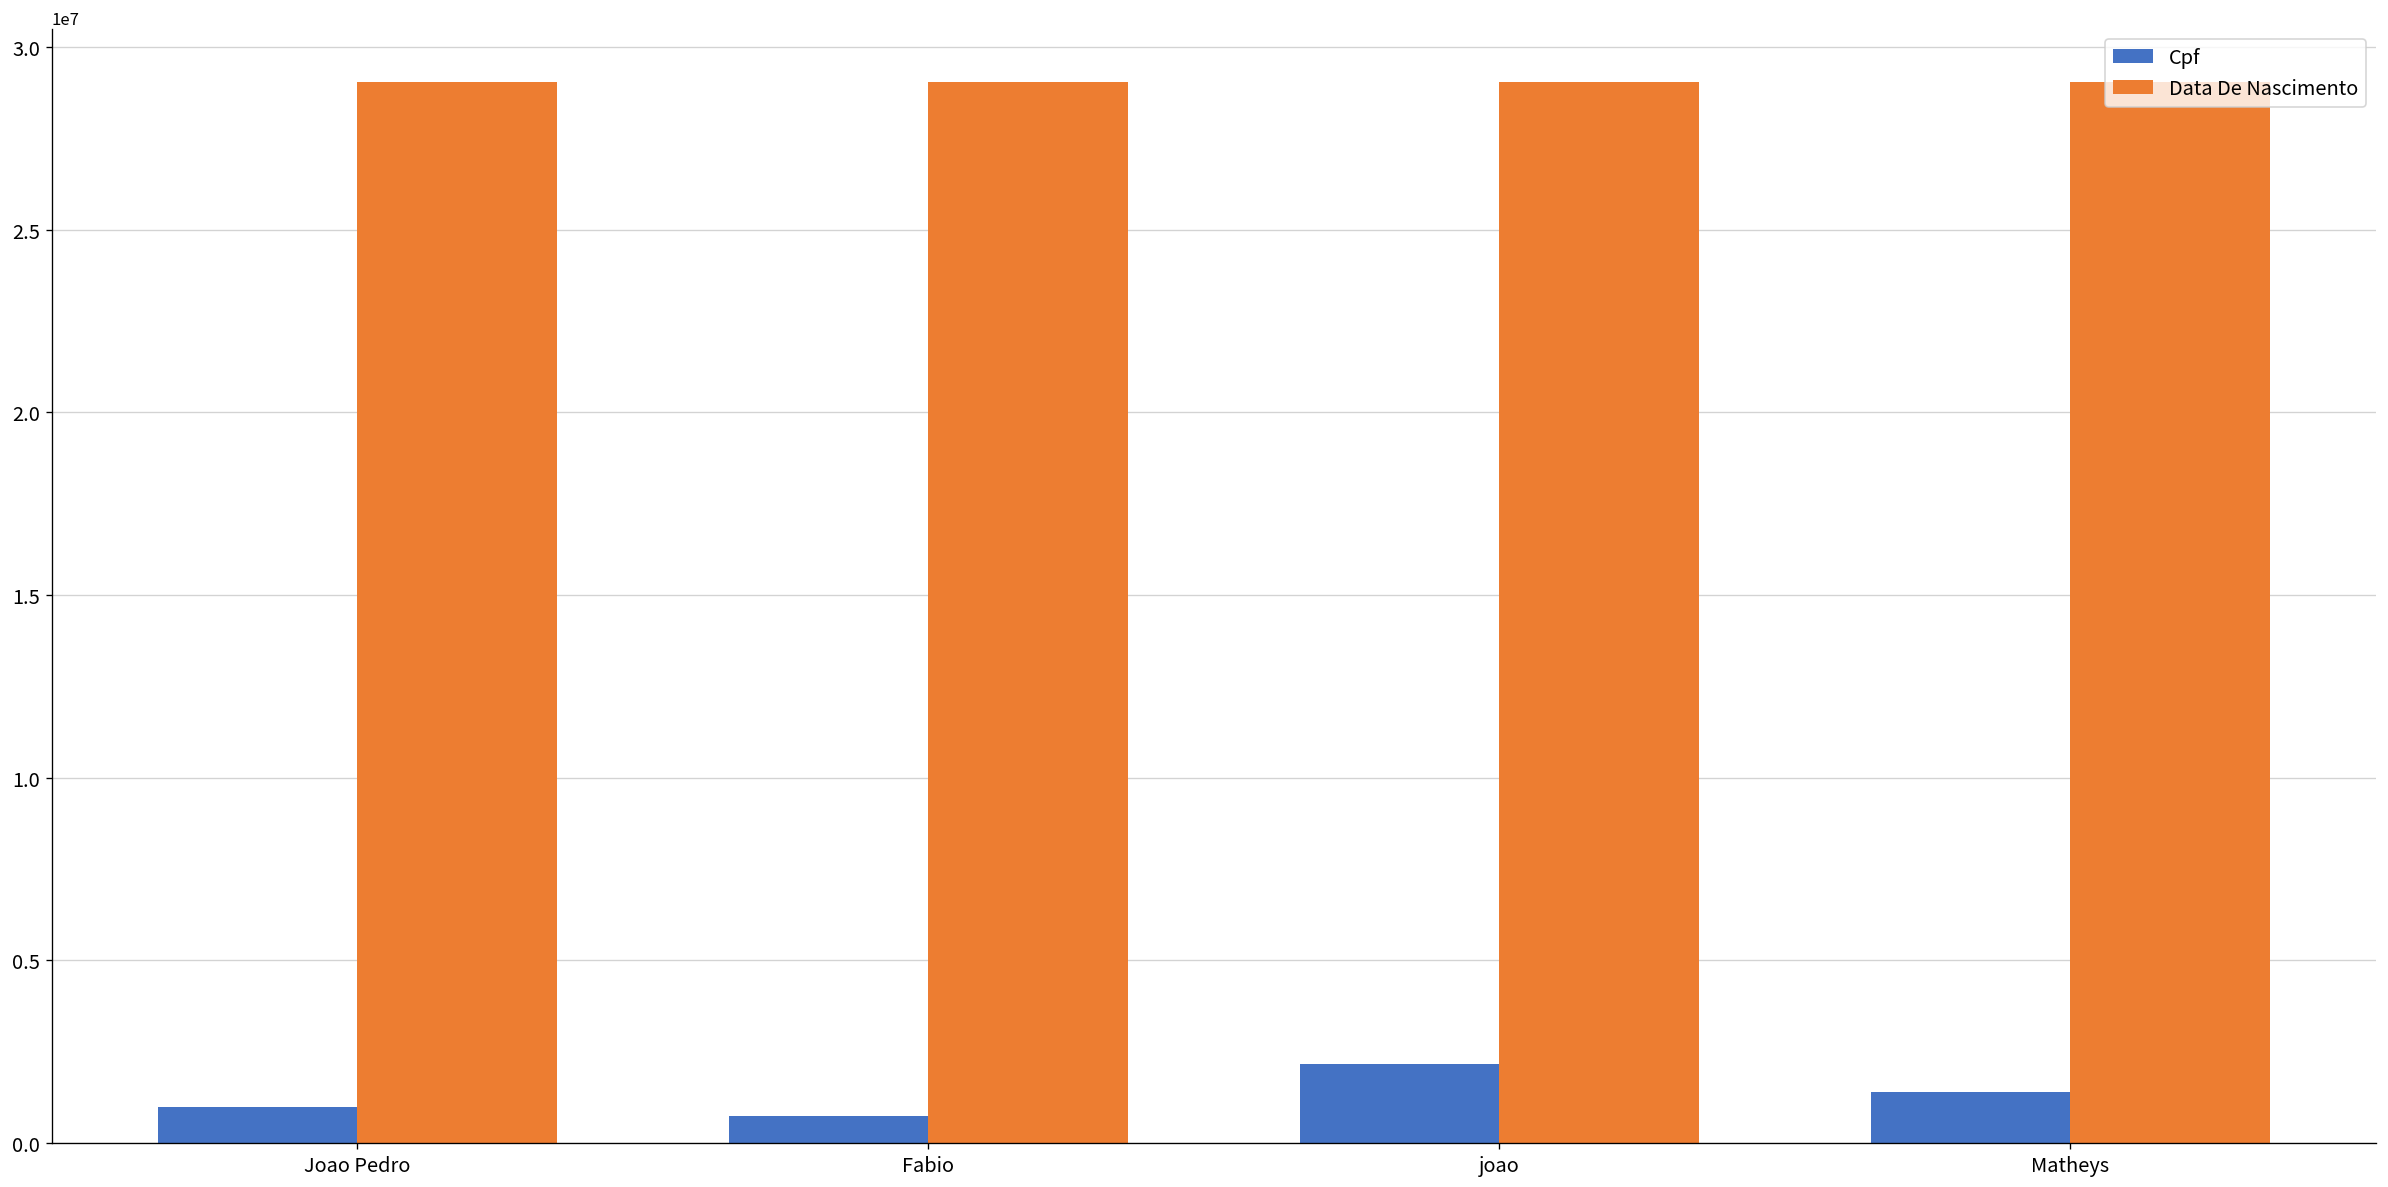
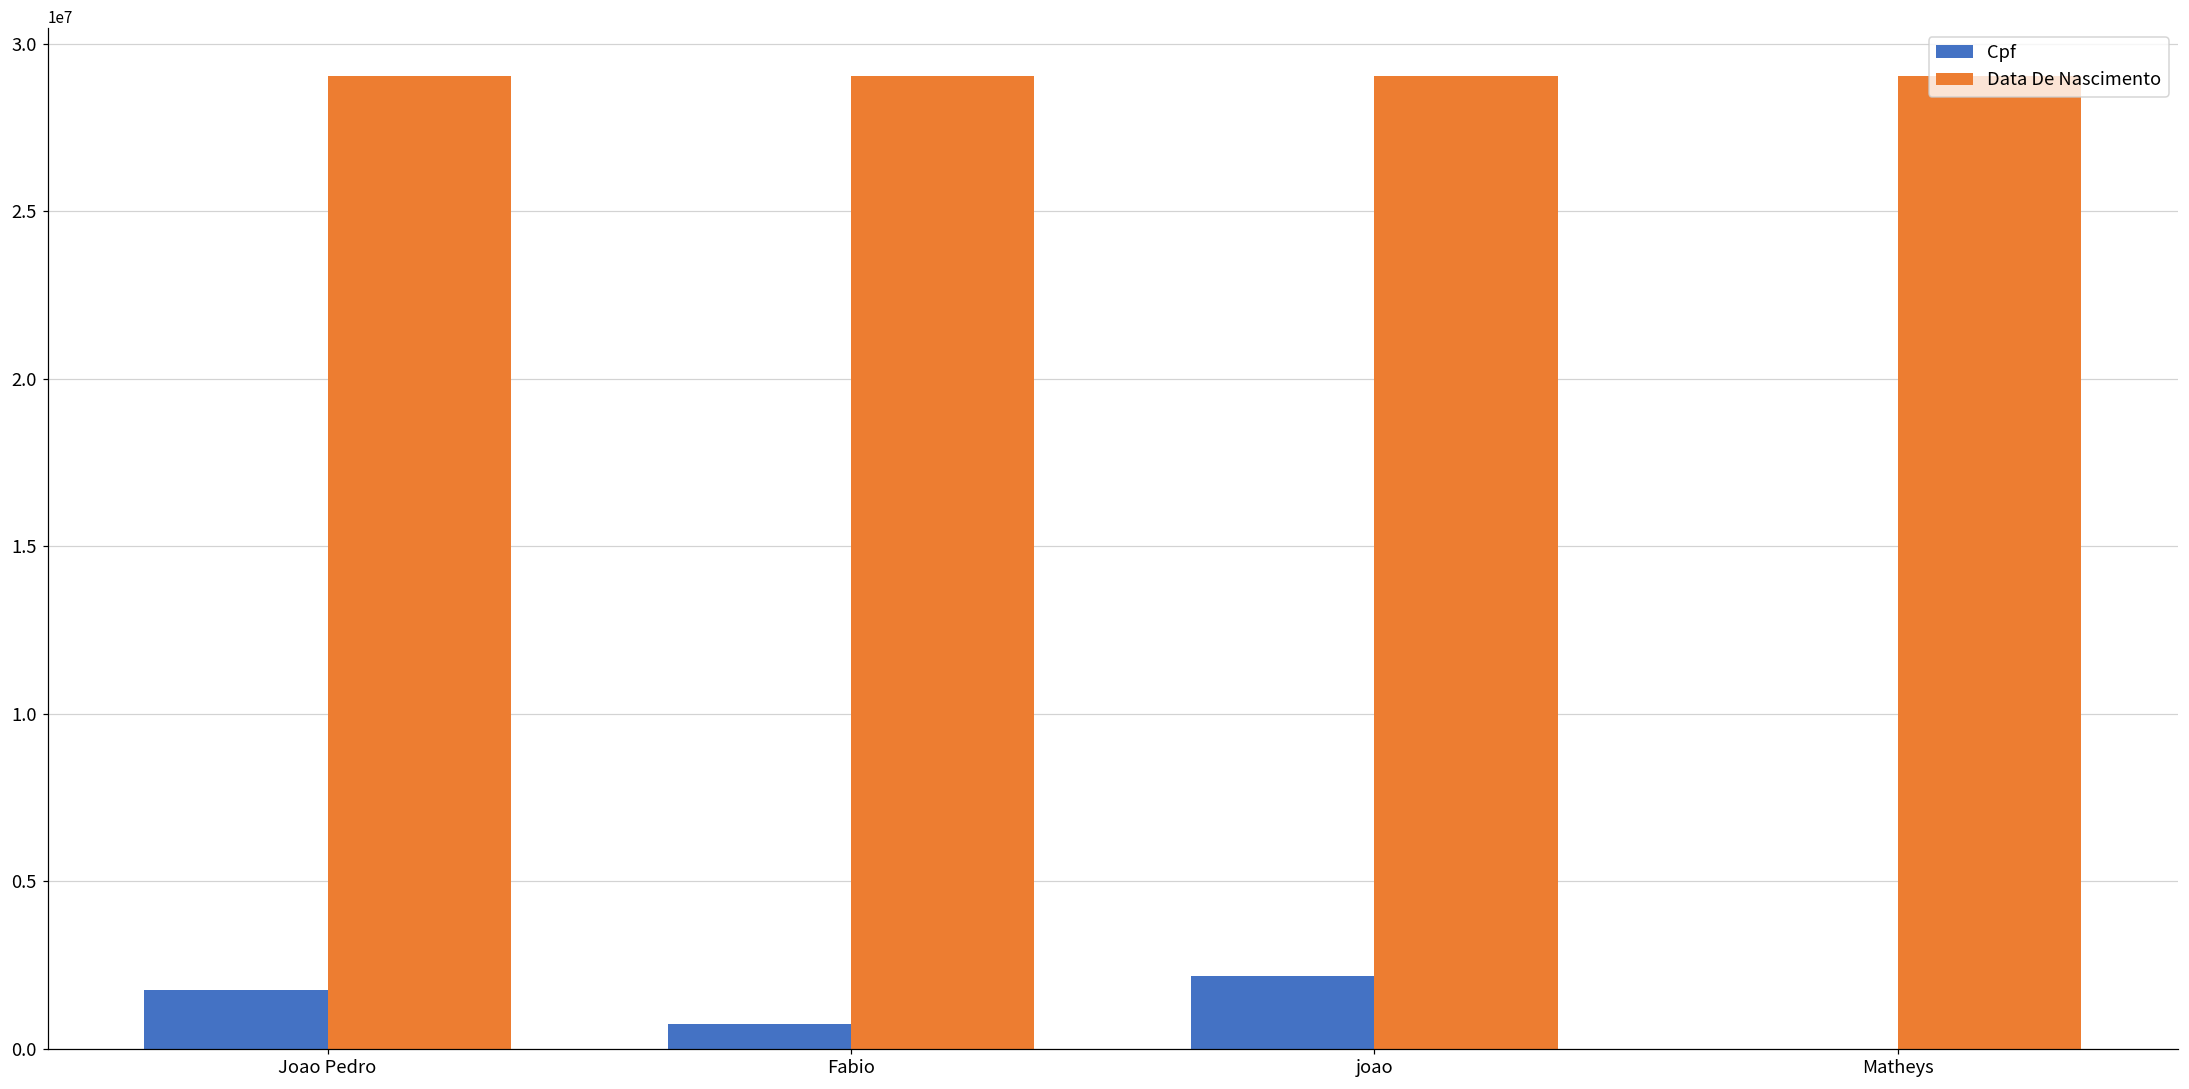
  {
    "Cpf": {
-     "Joao Pedro": 1000000,
+     "Joao Pedro": 1800000,
      "Fabio": 700000,
      "joao": 2200000,
-     "Matheys": 1400000
+     "Matheys": 0
    },
    "Data De Nascimento": {
      "Joao Pedro": 29000000,
      "Fabio": 29000000,
      "joao": 29000000
    }
  }
